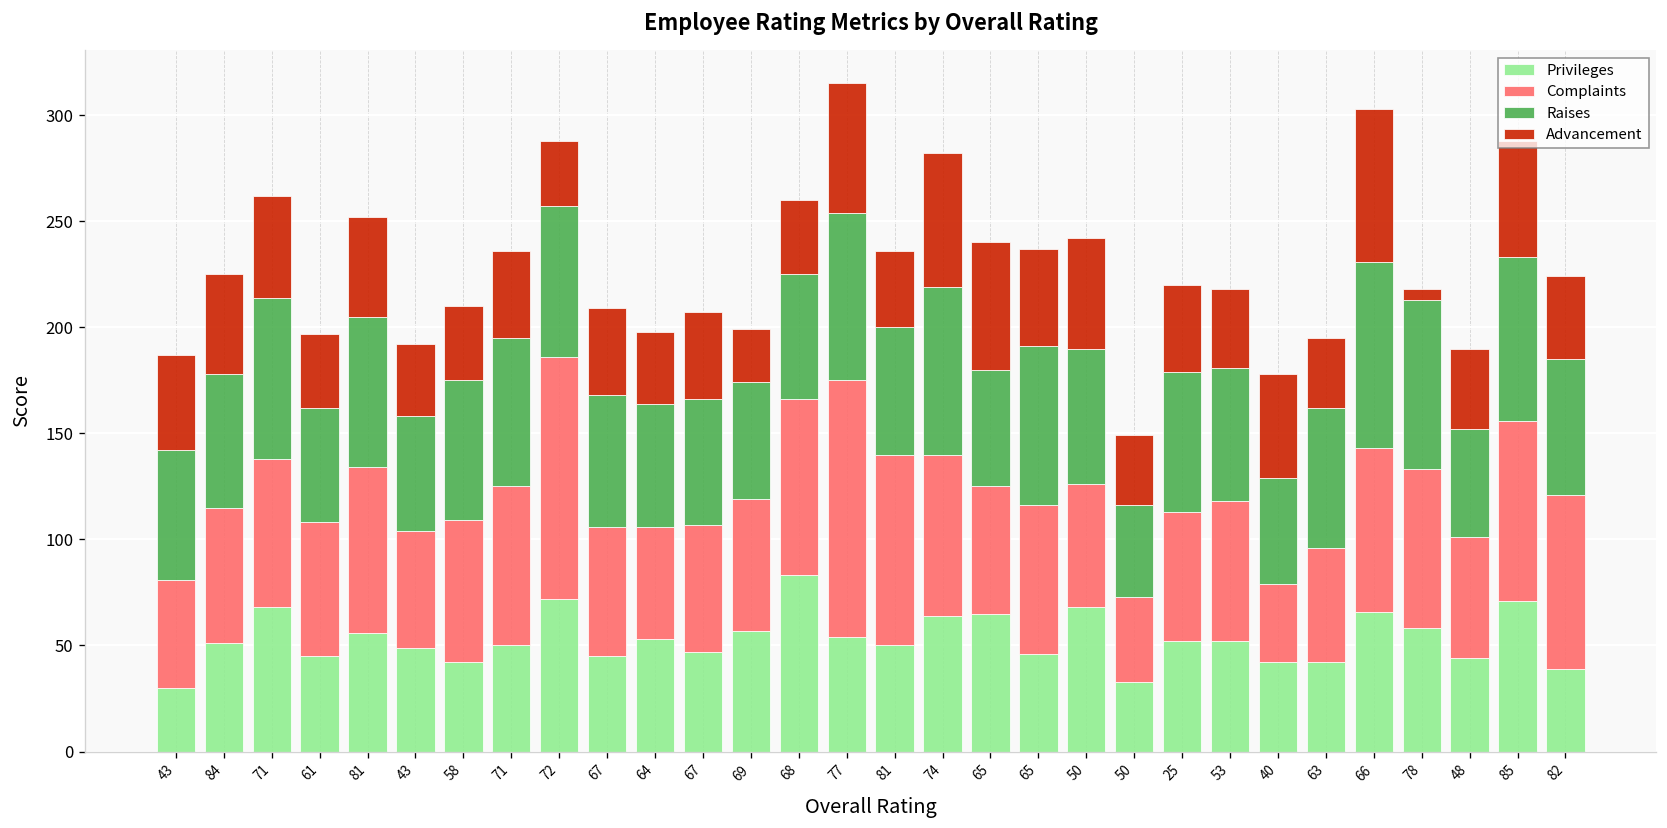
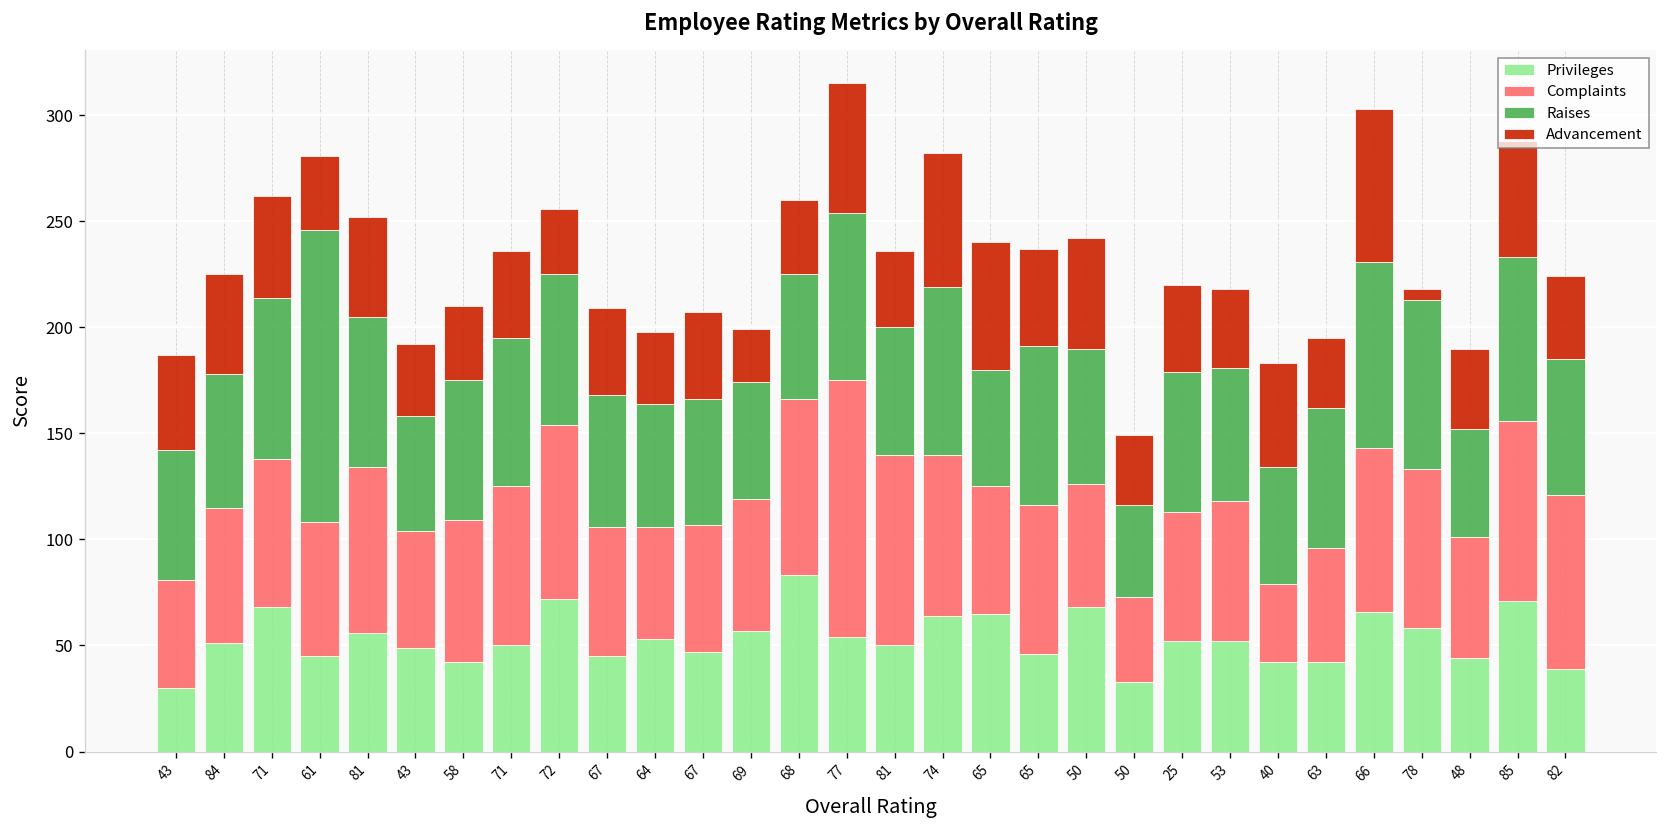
  {
    "Privileges": {
      "84": 51,
      "61": 45,
      "58": 42,
      "72": 72,
      "64": 53,
      "69": 57,
      "68": 83,
      "77": 54,
      "74": 64,
      "25": 52,
      "53": 52,
      "40": 42,
      "63": 42,
      "66": 66,
      "78": 58,
      "48": 44,
      "85": 71,
      "82": 39
    },
    "Complaints": {
      "84": 64,
      "61": 63,
      "58": 67,
-     "72": 114,
+     "72": 82,
      "64": 53,
      "69": 62,
      "68": 83,
      "77": 121,
      "74": 76,
      "25": 61,
      "53": 66,
      "40": 37,
      "63": 54,
      "66": 77,
      "78": 75,
      "48": 57,
      "85": 85,
      "82": 82
    },
    "Raises": {
      "84": 63,
-     "61": 54,
+     "61": 138,
      "58": 66,
      "72": 71,
      "64": 58,
      "69": 55,
      "68": 59,
      "77": 79,
      "74": 79,
      "25": 66,
      "53": 63,
-     "40": 50,
+     "40": 55,
      "63": 66,
      "66": 88,
      "78": 80,
      "48": 51,
      "85": 77,
      "82": 64
    },
    "Advancement": {
      "84": 47,
      "61": 35,
      "58": 35,
      "72": 31,
      "64": 34,
      "69": 25,
      "68": 35,
      "77": 61,
      "74": 63,
      "25": 41,
      "53": 37,
      "40": 49,
      "63": 33,
      "66": 72,
      "78": 5,
      "48": 38,
      "82": 39
    }
  }
